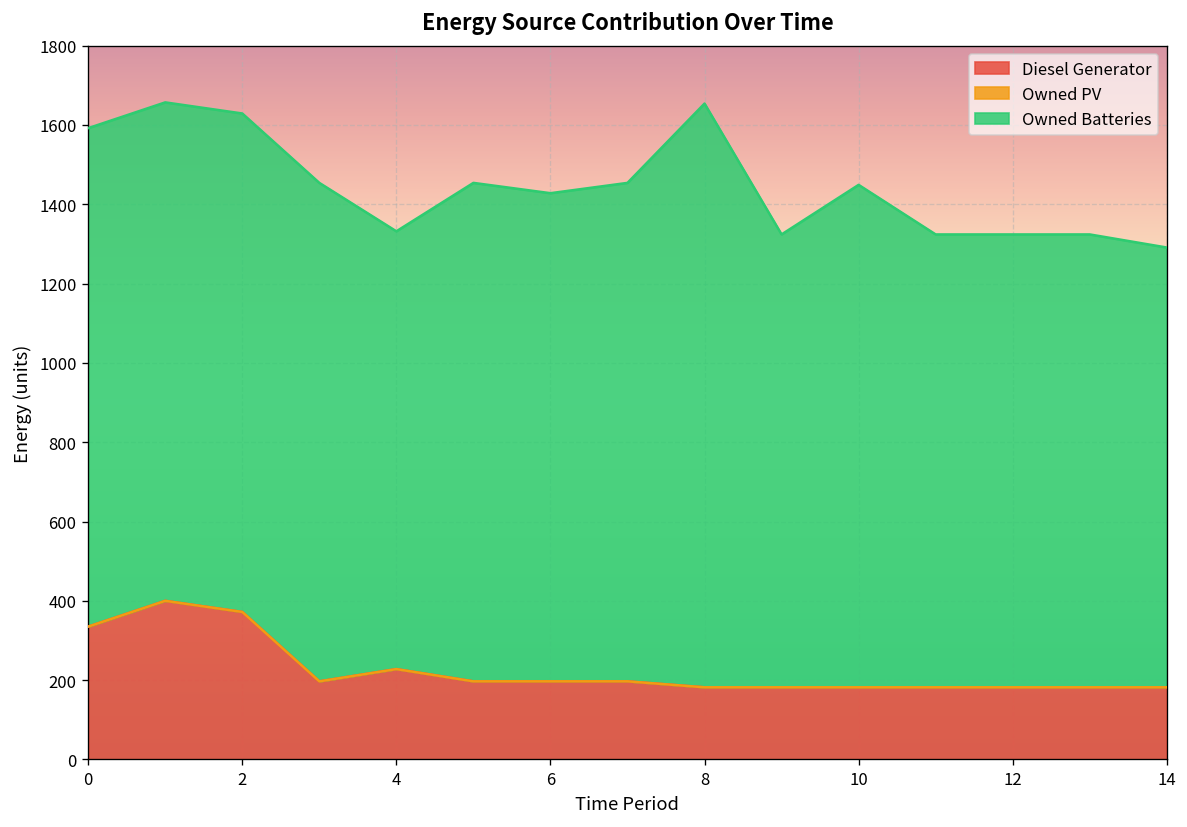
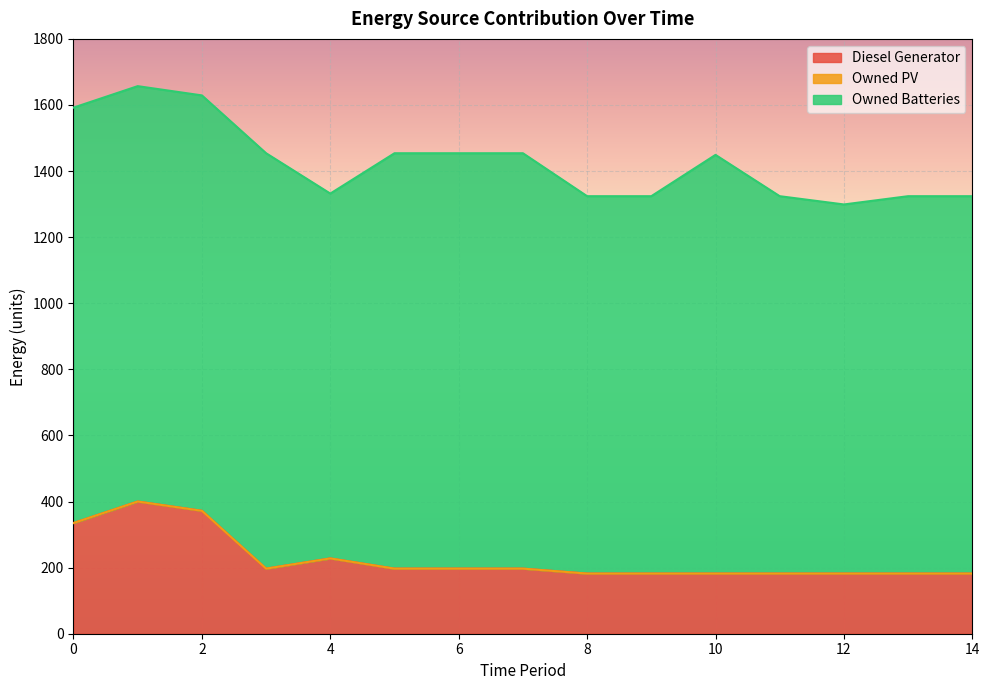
  {
    "Owned PV": {
      "0": 340,
      "2": 370,
      "4": 230,
      "6": 200,
      "8": 180,
      "10": 180,
      "12": 180,
      "14": 180
    },
    "Owned Batteries": {
      "0": 1260,
      "2": 1260,
      "4": 1100,
-     "6": 1230,
-     "8": 1470,
+     "6": 1260,
+     "8": 1140,
      "10": 1270,
-     "12": 1140,
-     "14": 1110
+     "12": 1120,
+     "14": 1140
    }
  }
